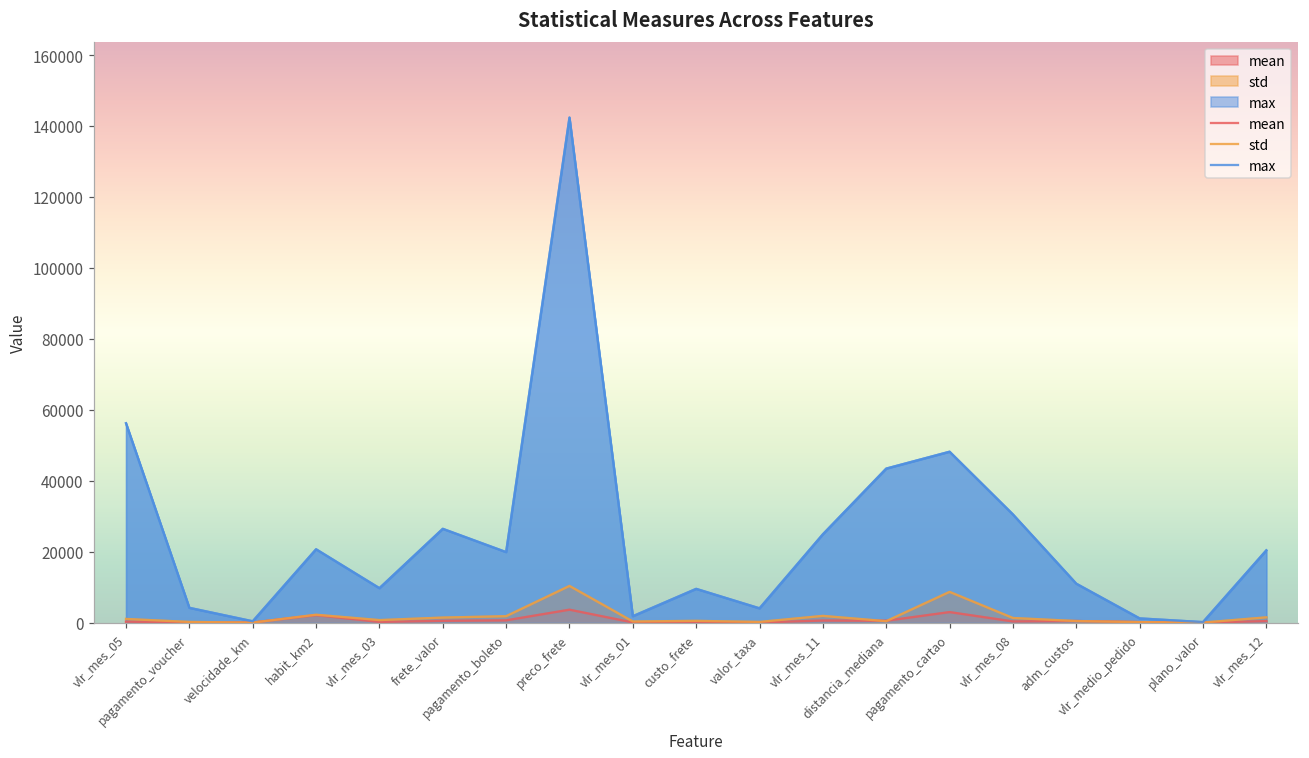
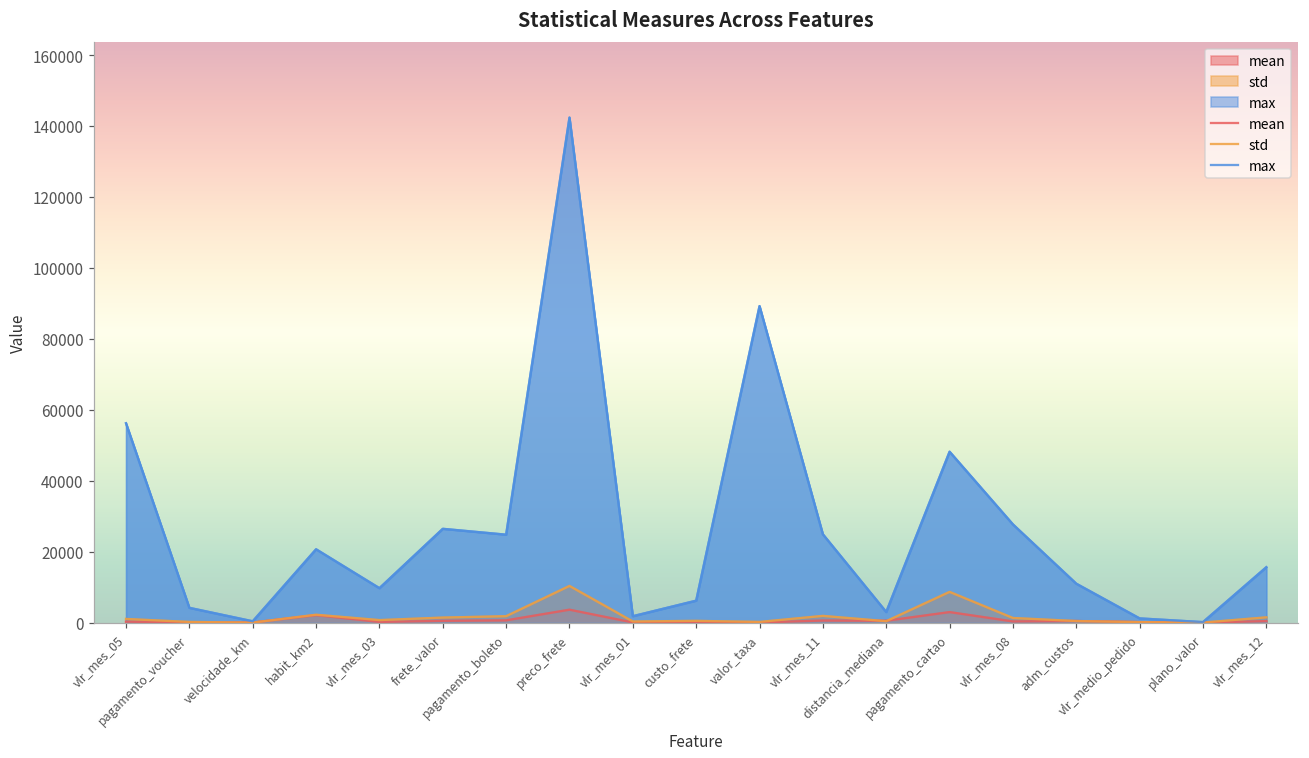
  {
    "max": {
      "vlr_mes_05": 56000,
      "pagamento_voucher": 4000,
      "habit_km2": 21000,
      "vlr_mes_03": 10000,
      "frete_valor": 26000,
-     "pagamento_boleto": 20000,
+     "pagamento_boleto": 25000,
      "preco_frete": 142000,
      "vlr_mes_01": 2000,
-     "custo_frete": 10000,
-     "valor_taxa": 4000,
+     "custo_frete": 6000,
+     "valor_taxa": 89000,
      "vlr_mes_11": 25000,
-     "distancia_mediana": 43000,
+     "distancia_mediana": 3000,
      "pagamento_cartao": 48000,
-     "vlr_mes_08": 31000,
+     "vlr_mes_08": 28000,
      "adm_custos": 11000,
      "vlr_medio_pedido": 1000,
-     "vlr_mes_12": 20000
+     "vlr_mes_12": 16000
    }
  }
